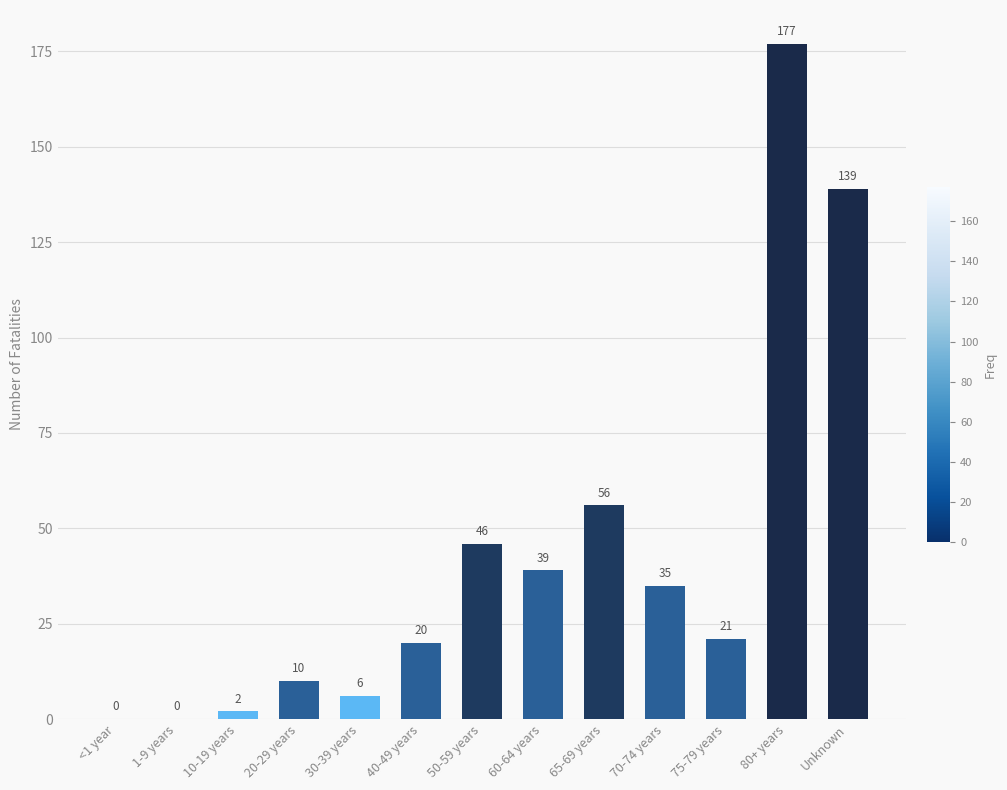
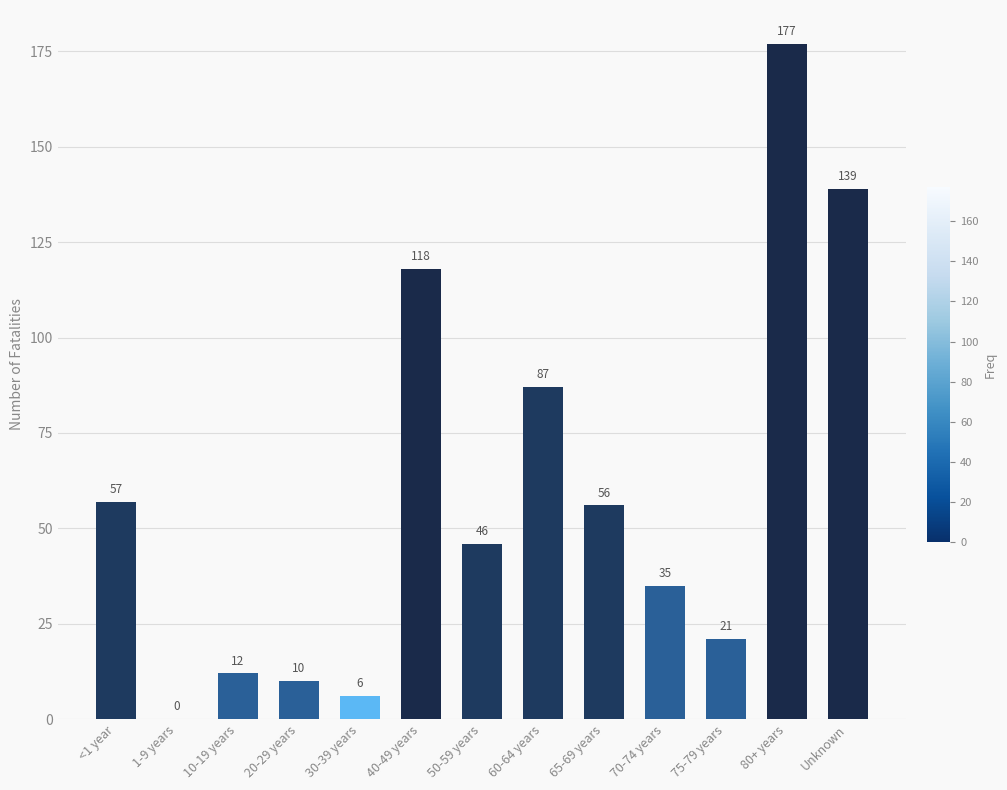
  {
-   "<1 year": 0,
+   "<1 year": 57,
    "1-9 years": 0,
-   "10-19 years": 2,
+   "10-19 years": 12,
    "20-29 years": 10,
    "30-39 years": 6,
-   "40-49 years": 20,
+   "40-49 years": 118,
    "50-59 years": 46,
-   "60-64 years": 39,
+   "60-64 years": 87,
    "65-69 years": 56,
    "70-74 years": 35,
    "75-79 years": 21,
    "80+ years": 177,
    "Unknown": 139
  }
